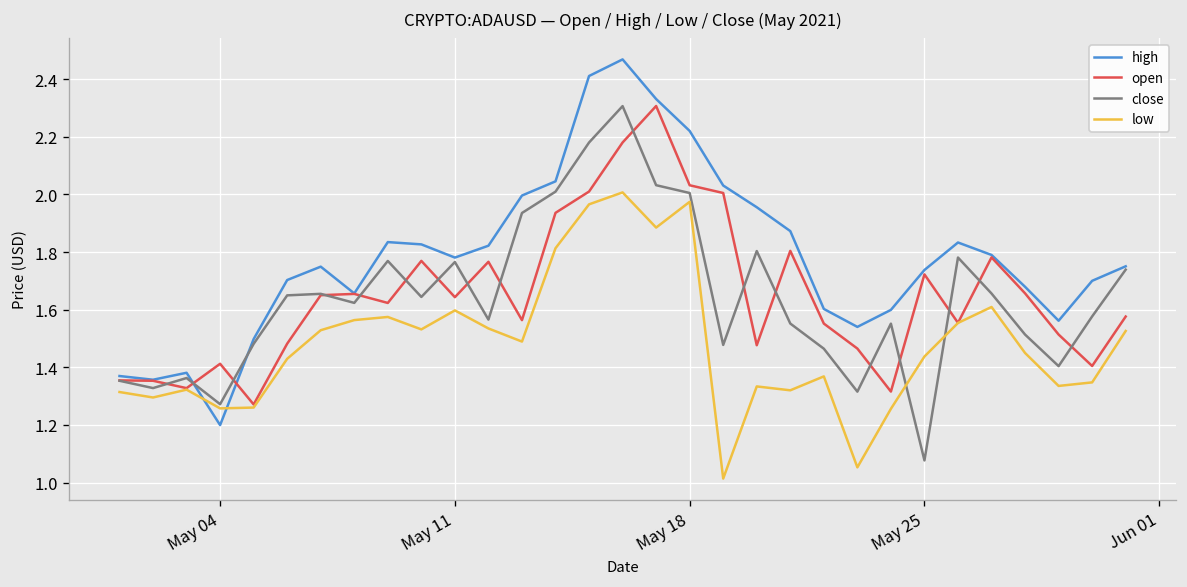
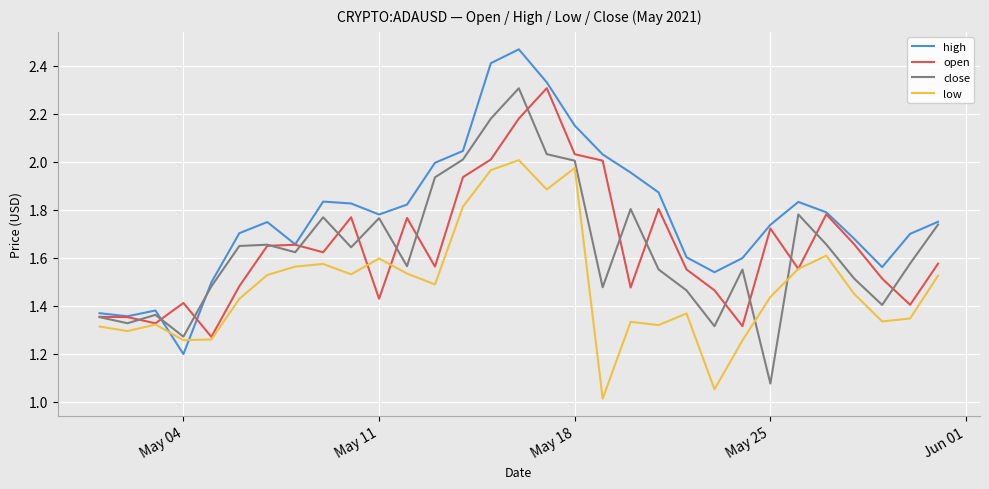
  {
    "high": {
      "May 04": 1.20,
      "May 11": 1.78,
-     "May 18": 2.22,
+     "May 18": 2.15,
      "May 25": 1.74
    },
    "open": {
      "May 04": 1.41,
-     "May 11": 1.64,
+     "May 11": 1.43,
      "May 18": 2.03,
      "May 25": 1.72
    },
    "close": {
      "May 04": 1.27,
      "May 11": 1.77,
      "May 18": 2.00,
      "May 25": 1.08
    },
    "low": {
      "May 04": 1.26,
      "May 11": 1.60,
      "May 18": 1.97,
      "May 25": 1.44
    }
  }
